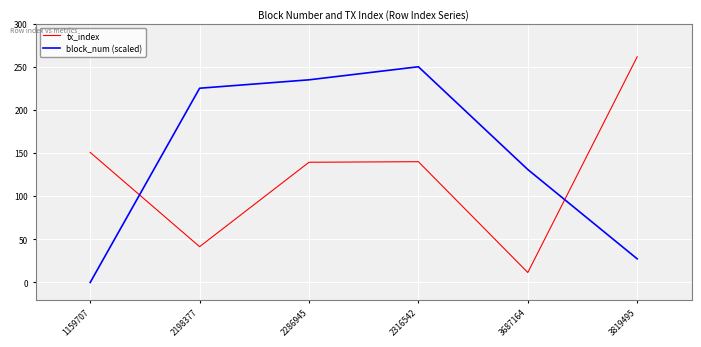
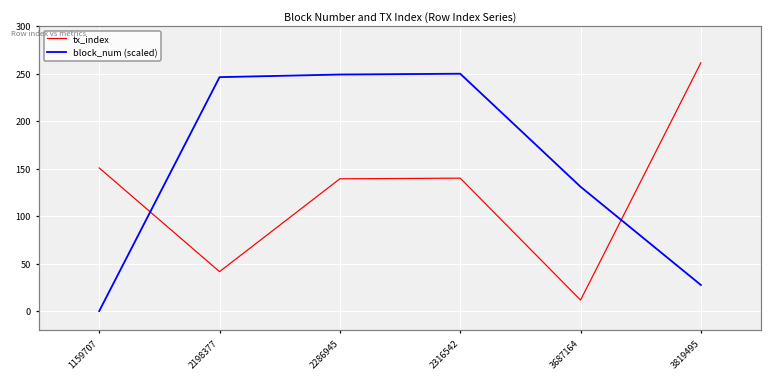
  {
    "tx_index": {
      "1159707": 150,
      "2198377": 40,
      "2286945": 140,
      "2316542": 140,
      "3687164": 10,
      "3819495": 260
    },
    "block_num (scaled)": {
      "1159707": 0,
-     "2198377": 230,
-     "2286945": 230,
+     "2198377": 250,
+     "2286945": 250,
      "2316542": 250,
      "3687164": 130,
      "3819495": 30
    }
  }
